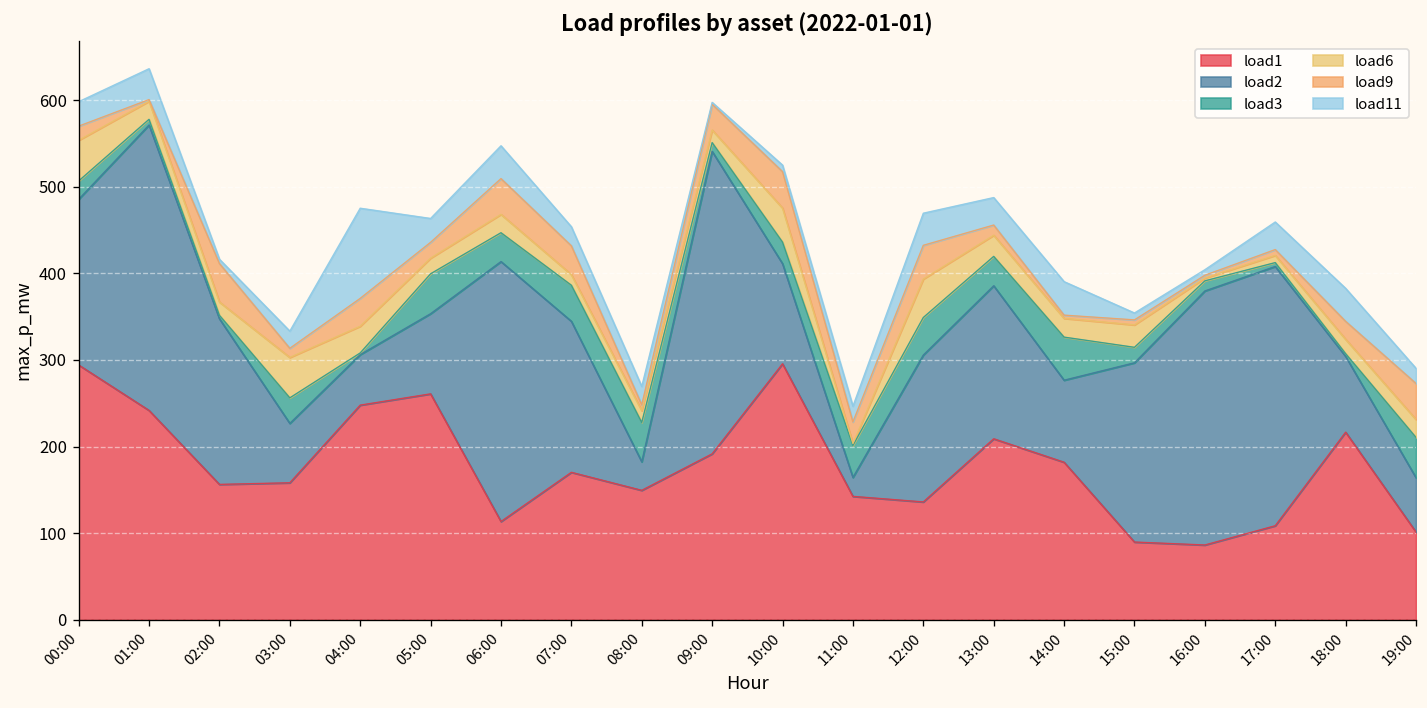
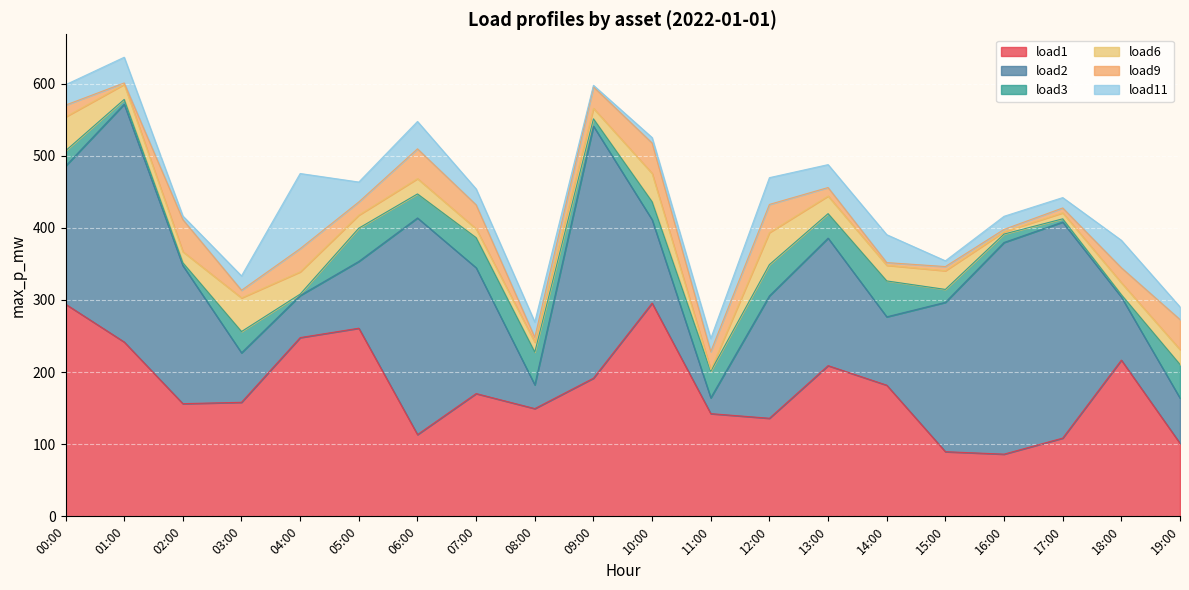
  {
    "load1": {
      "00:00": 290,
      "01:00": 240,
      "02:00": 160,
      "03:00": 160,
      "04:00": 250,
      "05:00": 260,
      "06:00": 110,
      "07:00": 170,
      "08:00": 150,
      "09:00": 190,
      "10:00": 300,
      "11:00": 140,
      "12:00": 140,
      "13:00": 210,
      "14:00": 180,
      "15:00": 90,
      "16:00": 90,
      "17:00": 110,
      "18:00": 220,
      "19:00": 100
    },
    "load11": {
      "00:00": 30,
      "01:00": 40,
      "02:00": 0,
      "03:00": 20,
      "04:00": 100,
      "05:00": 30,
      "06:00": 40,
      "07:00": 20,
      "08:00": 20,
      "10:00": 10,
      "11:00": 20,
      "12:00": 40,
      "13:00": 30,
      "14:00": 40,
      "15:00": 10,
-     "16:00": 10,
-     "17:00": 30,
+     "16:00": 20,
+     "17:00": 10,
      "18:00": 40,
      "19:00": 20
    }
  }
